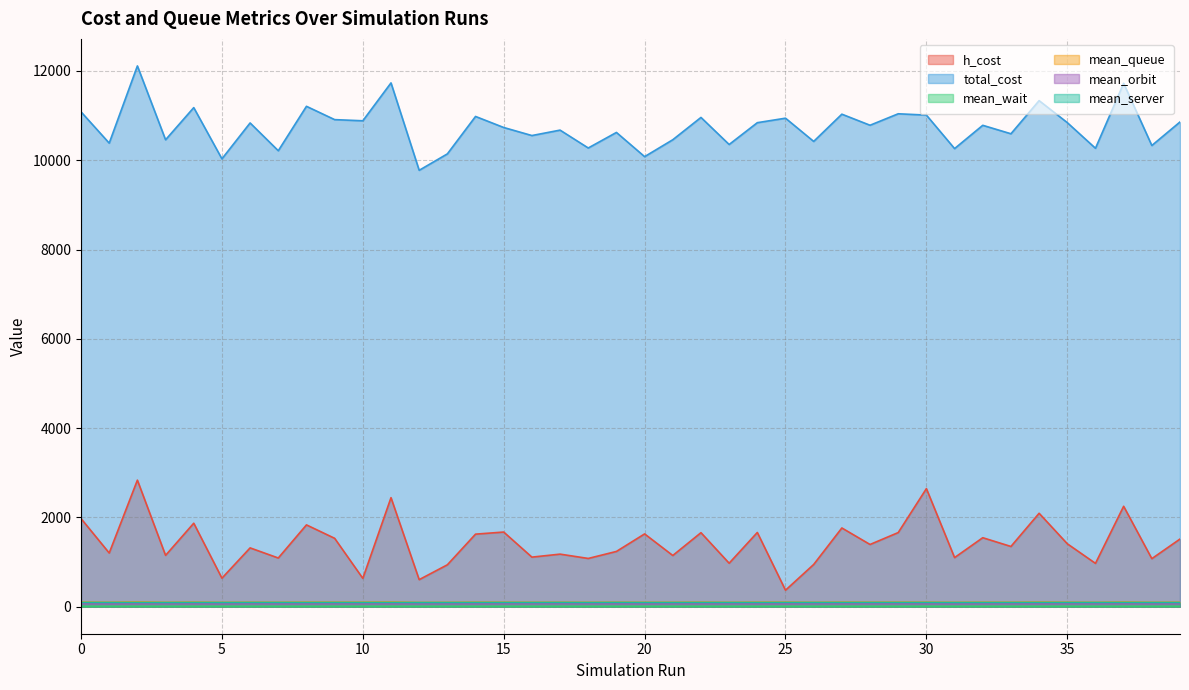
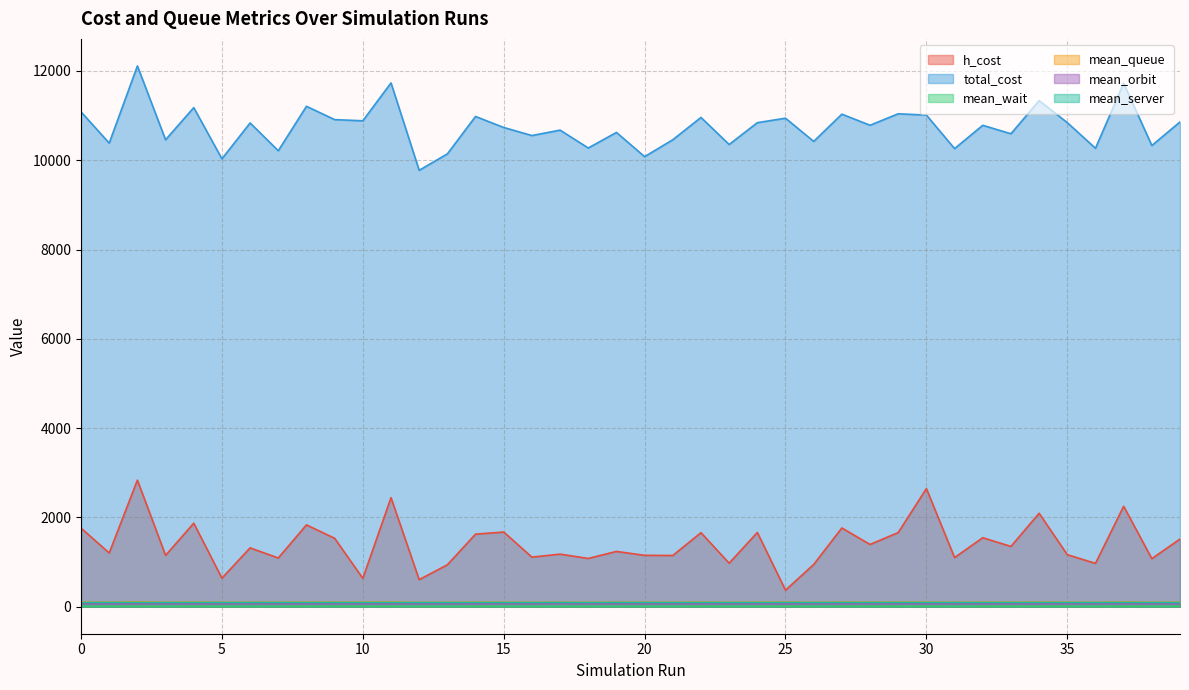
  {
    "h_cost": {
-     "0": 2000,
+     "0": 1800,
      "5": 600,
      "10": 600,
      "15": 1700,
-     "20": 1600,
+     "20": 1200,
      "25": 400,
      "30": 2600,
-     "35": 1400
+     "35": 1200
    }
  }
